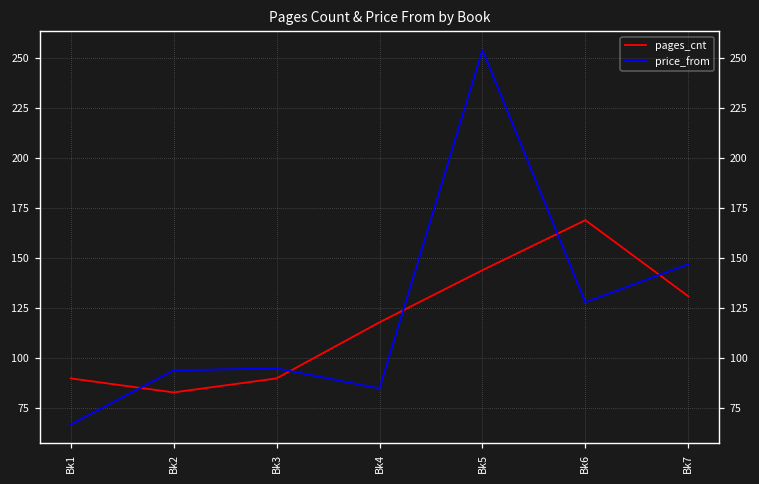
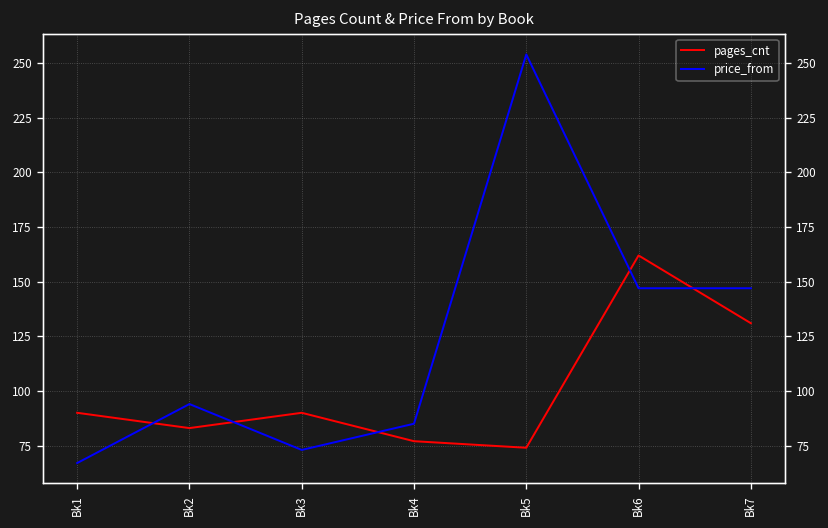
  {
    "pages_cnt": {
      "Bk1": 90,
      "Bk2": 83,
      "Bk3": 90,
-     "Bk4": 118,
-     "Bk5": 144,
-     "Bk6": 169,
+     "Bk4": 77,
+     "Bk5": 74,
+     "Bk6": 162,
      "Bk7": 131
    },
    "price_from": {
      "Bk1": 67,
      "Bk2": 94,
-     "Bk3": 95,
+     "Bk3": 73,
      "Bk4": 85,
      "Bk5": 254,
-     "Bk6": 128,
+     "Bk6": 147,
      "Bk7": 147
    }
  }
